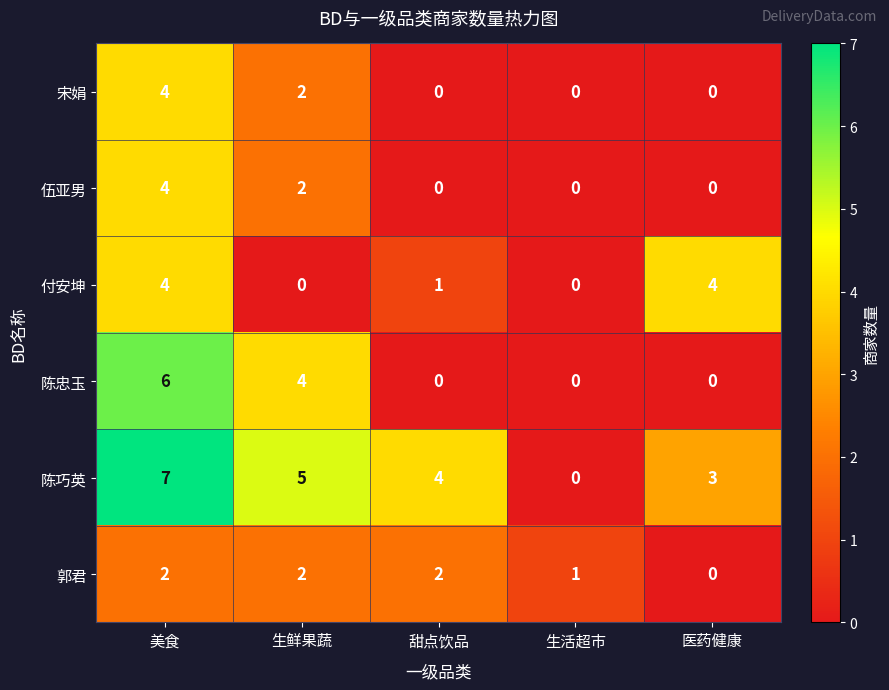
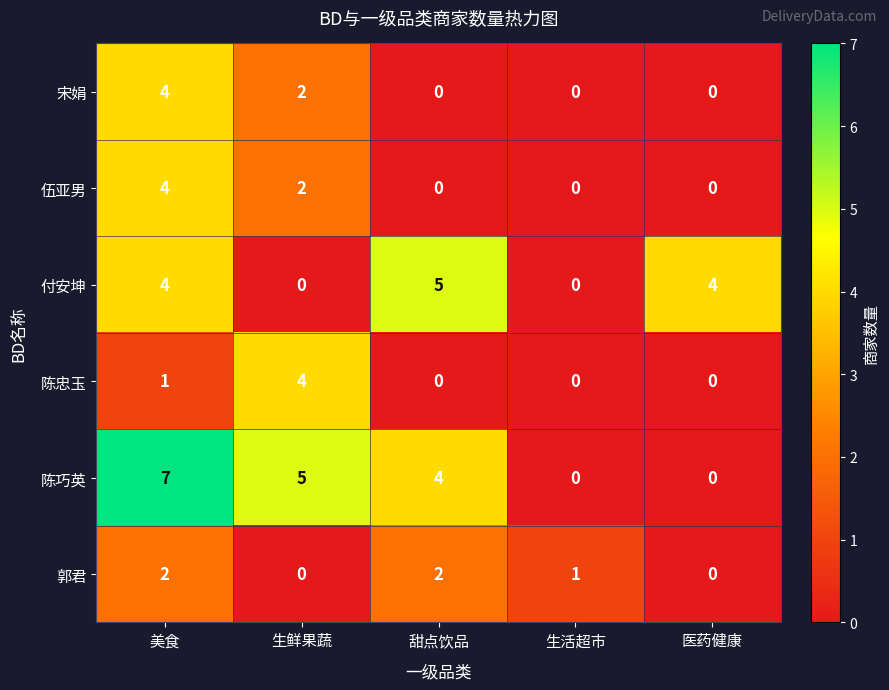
  {
    "宋娟": {
      "美食": 4,
      "生鲜果蔬": 2,
      "甜点饮品": 0,
      "生活超市": 0,
      "医药健康": 0
    },
    "伍亚男": {
      "美食": 4,
      "生鲜果蔬": 2,
      "甜点饮品": 0,
      "生活超市": 0,
      "医药健康": 0
    },
    "付安坤": {
      "美食": 4,
      "生鲜果蔬": 0,
-     "甜点饮品": 1,
+     "甜点饮品": 5,
      "生活超市": 0,
      "医药健康": 4
    },
    "陈忠玉": {
-     "美食": 6,
+     "美食": 1,
      "生鲜果蔬": 4,
      "甜点饮品": 0,
      "生活超市": 0,
      "医药健康": 0
    },
    "陈巧英": {
      "美食": 7,
      "生鲜果蔬": 5,
      "甜点饮品": 4,
      "生活超市": 0,
-     "医药健康": 3
+     "医药健康": 0
    },
    "郭君": {
      "美食": 2,
-     "生鲜果蔬": 2,
+     "生鲜果蔬": 0,
      "甜点饮品": 2,
      "生活超市": 1,
      "医药健康": 0
    }
  }
